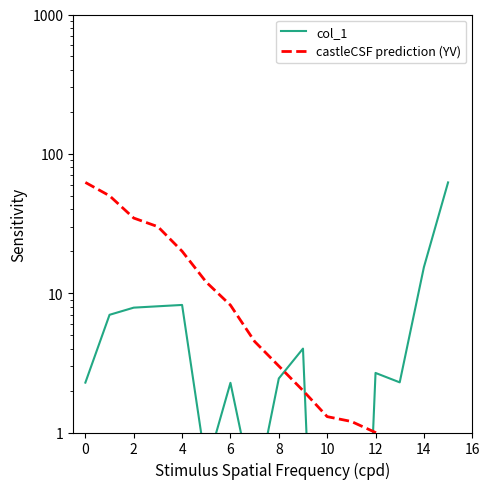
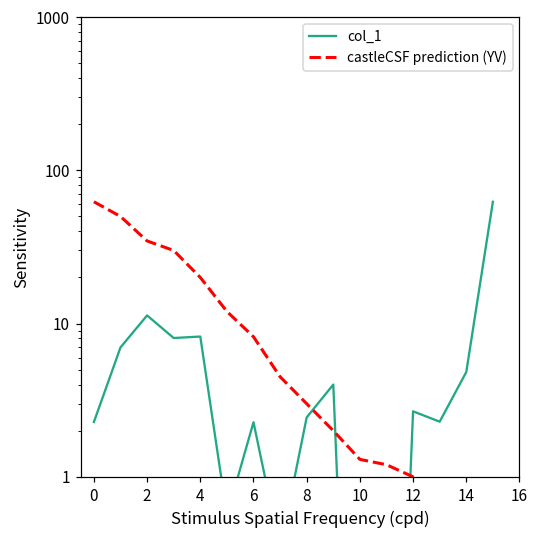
  {
    "col_1": {
      "0": 2.3,
-     "2": 8,
+     "2": 11,
      "4": 8,
      "6": 2.3,
      "8": 2.4,
      "12": 2.7,
-     "14": 15
+     "14": 4.8
    },
    "castleCSF prediction (YV)": {
      "0": 60,
      "2": 35,
      "4": 20,
      "6": 8,
      "8": 3.0,
      "10": 1.3,
      "12": 1.0
    }
  }
